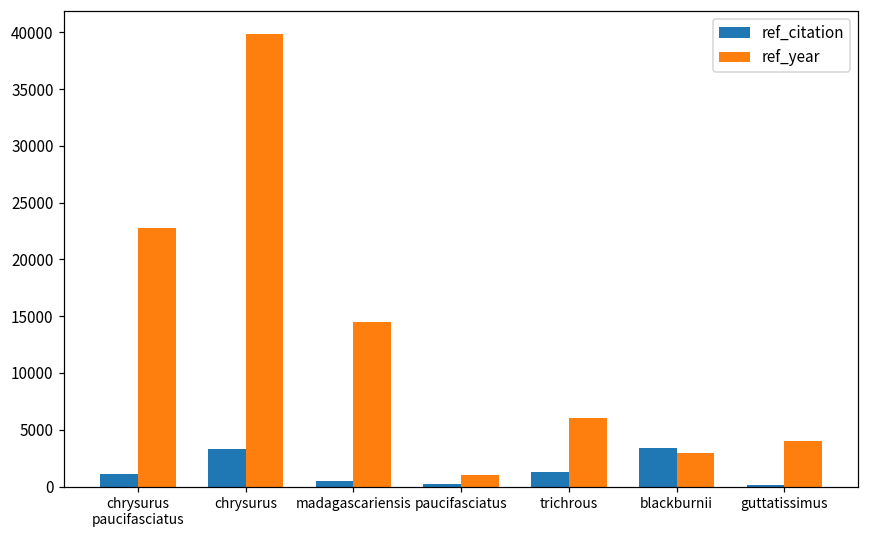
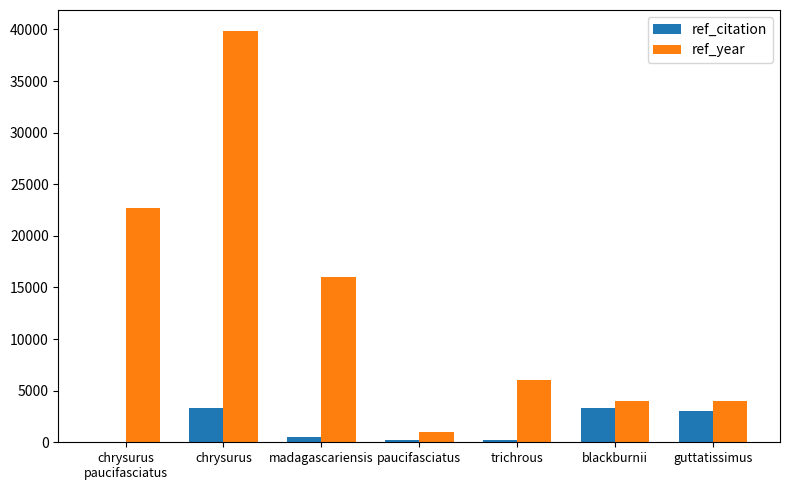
  {
    "ref_citation": {
-     "chrysurus paucifasciatus": 1100,
+     "chrysurus paucifasciatus": 0,
      "chrysurus": 3300,
      "madagascariensis": 500,
      "paucifasciatus": 300,
-     "trichrous": 1200,
+     "trichrous": 200,
      "blackburnii": 3400,
-     "guttatissimus": 200
+     "guttatissimus": 3000
    },
    "ref_year": {
      "chrysurus paucifasciatus": 22700,
      "chrysurus": 39900,
-     "madagascariensis": 14500,
+     "madagascariensis": 16000,
      "paucifasciatus": 1000,
      "trichrous": 6000,
-     "blackburnii": 2900,
+     "blackburnii": 4000,
      "guttatissimus": 4000
    }
  }
